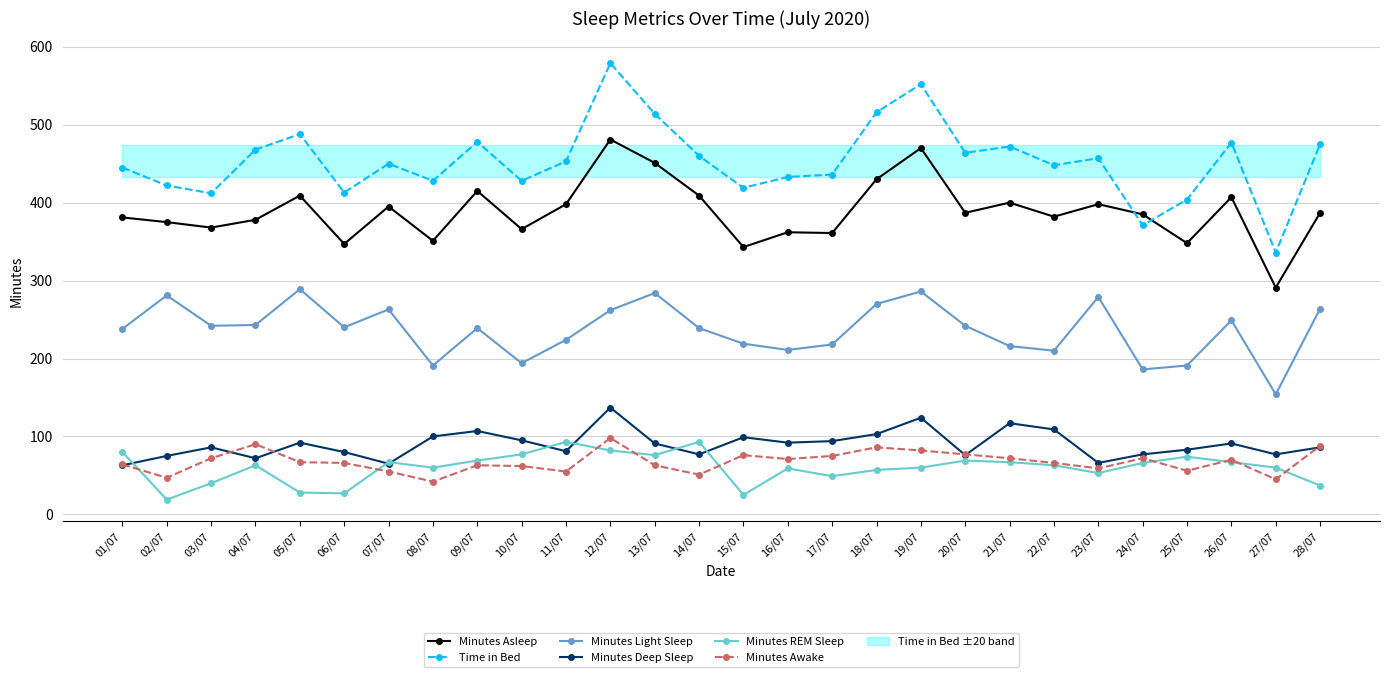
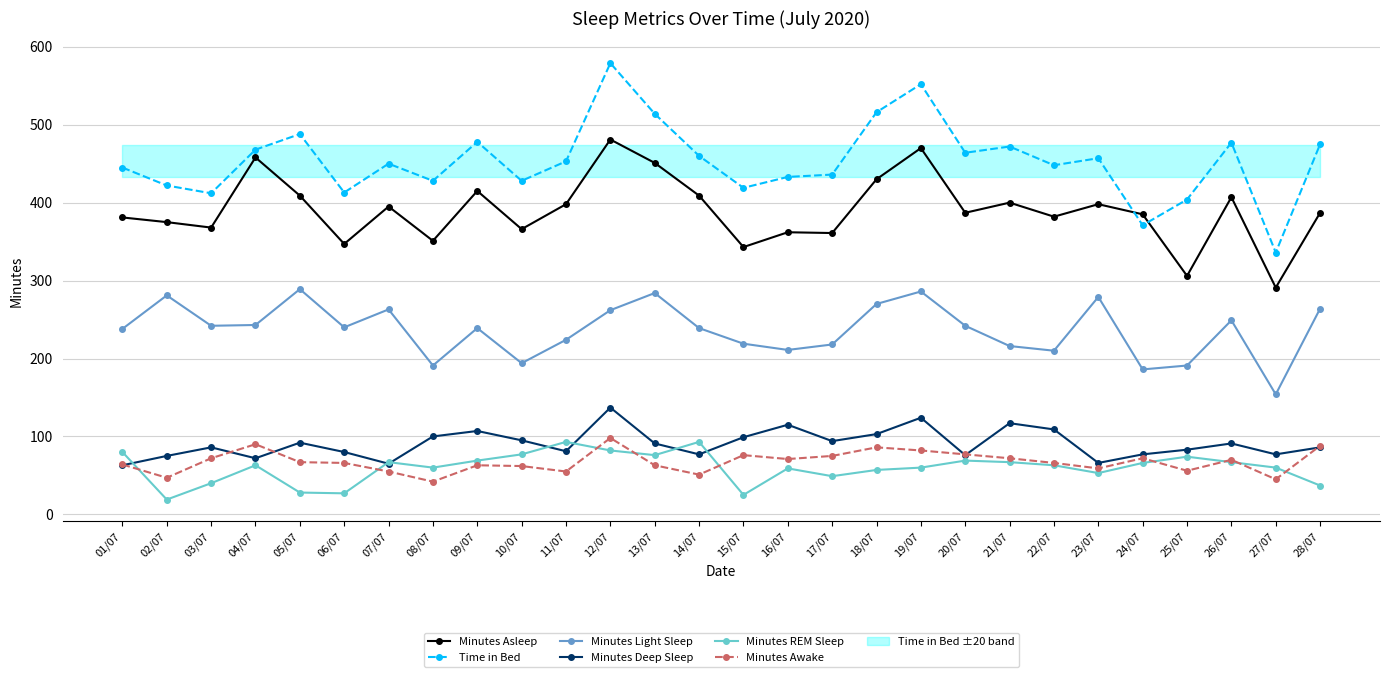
  {
    "Minutes Asleep": {
      "01/07": 380,
      "02/07": 380,
      "03/07": 370,
-     "04/07": 380,
+     "04/07": 460,
      "05/07": 410,
      "06/07": 350,
      "07/07": 400,
      "08/07": 350,
      "09/07": 420,
      "10/07": 370,
      "11/07": 400,
      "12/07": 480,
      "13/07": 450,
      "14/07": 410,
      "15/07": 340,
      "16/07": 360,
      "17/07": 360,
      "18/07": 430,
      "19/07": 470,
      "20/07": 390,
      "21/07": 400,
      "22/07": 380,
      "23/07": 400,
      "24/07": 390,
-     "25/07": 350,
+     "25/07": 310,
      "26/07": 410,
      "27/07": 290,
      "28/07": 390
    },
    "Time in Bed ±20 band": {
      "01/07": 470,
      "02/07": 470,
      "03/07": 470,
      "04/07": 470,
      "05/07": 470,
      "06/07": 470,
      "07/07": 470,
      "08/07": 470,
      "09/07": 470,
      "10/07": 470,
      "11/07": 470,
      "12/07": 470,
      "13/07": 470,
      "14/07": 470,
      "15/07": 470,
      "16/07": 470,
      "17/07": 470,
      "18/07": 470,
      "19/07": 470,
      "20/07": 470,
      "22/07": 470,
      "23/07": 470,
      "24/07": 470,
      "25/07": 470,
      "26/07": 470,
      "27/07": 470
    },
    "Time in Bed": {
      "01/07": 450,
      "02/07": 420,
      "03/07": 410,
      "04/07": 470,
      "05/07": 490,
      "06/07": 410,
      "07/07": 450,
      "08/07": 430,
      "09/07": 480,
      "10/07": 430,
      "11/07": 450,
      "12/07": 580,
      "13/07": 510,
      "14/07": 460,
      "15/07": 420,
      "16/07": 430,
      "17/07": 440,
      "18/07": 520,
      "19/07": 550,
      "20/07": 460,
      "22/07": 450,
      "23/07": 460,
      "24/07": 370,
      "25/07": 400,
      "26/07": 480,
      "27/07": 340
    },
    "Minutes Deep Sleep": {
      "02/07": 80,
      "03/07": 90,
      "04/07": 70,
      "05/07": 90,
      "06/07": 80,
      "08/07": 100,
      "09/07": 110,
      "10/07": 100,
      "11/07": 80,
      "12/07": 140,
      "13/07": 90,
      "14/07": 80,
      "15/07": 100,
-     "16/07": 90,
+     "16/07": 120,
      "17/07": 90,
      "18/07": 100,
      "19/07": 120,
      "21/07": 120,
      "22/07": 110,
      "23/07": 70,
      "24/07": 80,
      "25/07": 80,
      "26/07": 90,
      "27/07": 80
    },
    "Minutes Awake": {
      "02/07": 50,
      "03/07": 70,
      "04/07": 90,
      "05/07": 70,
      "06/07": 70,
      "07/07": 60,
      "08/07": 40,
      "09/07": 60,
      "10/07": 60,
      "11/07": 60,
      "12/07": 100,
      "13/07": 60,
      "14/07": 50,
      "15/07": 80,
      "16/07": 70,
      "17/07": 80,
      "18/07": 90,
      "19/07": 80,
      "21/07": 70,
      "23/07": 60,
      "24/07": 70,
      "25/07": 60,
      "27/07": 50
    }
  }
